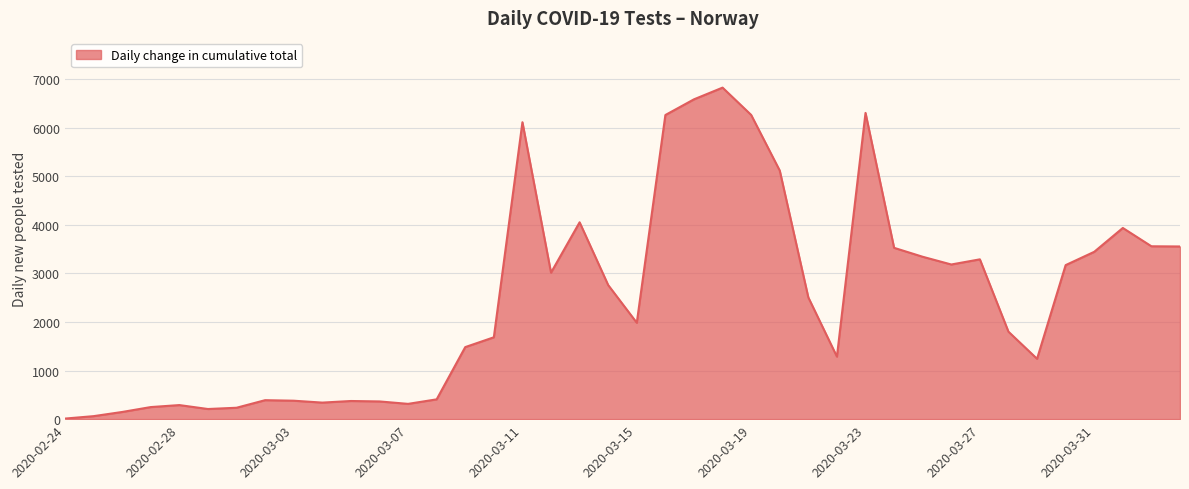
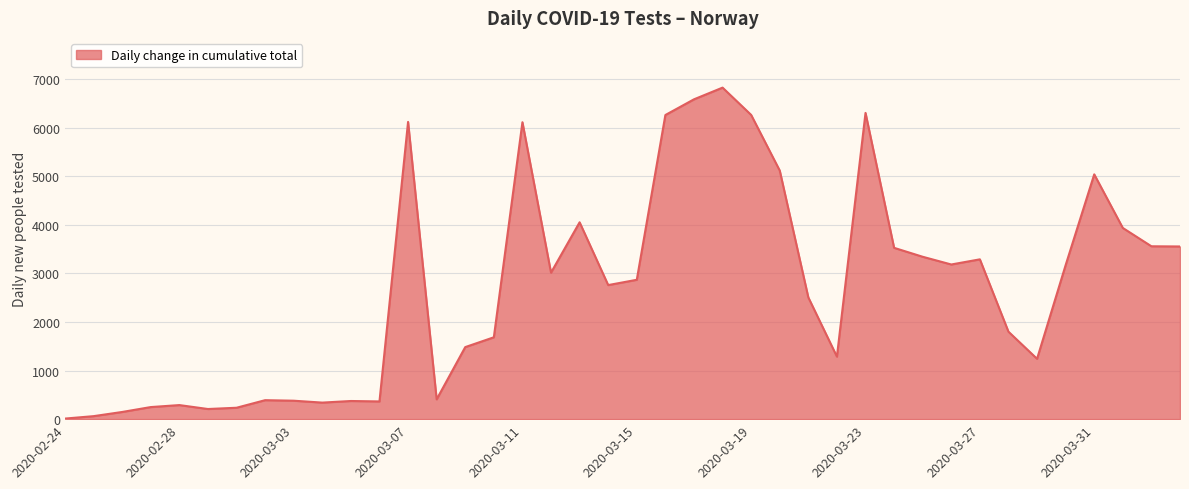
  {
    "2020-02-24": 0,
    "2020-02-28": 300,
    "2020-03-03": 400,
-   "2020-03-07": 300,
+   "2020-03-07": 6100,
    "2020-03-11": 6100,
-   "2020-03-15": 2000,
+   "2020-03-15": 2900,
    "2020-03-19": 6300,
    "2020-03-23": 6300,
    "2020-03-27": 3300,
-   "2020-03-31": 3400
+   "2020-03-31": 5000
  }
